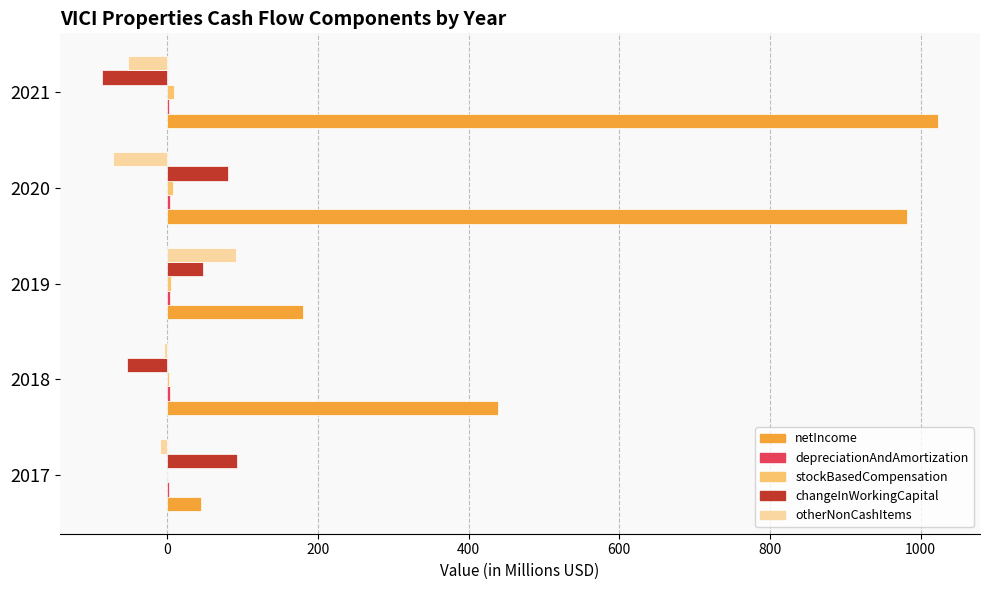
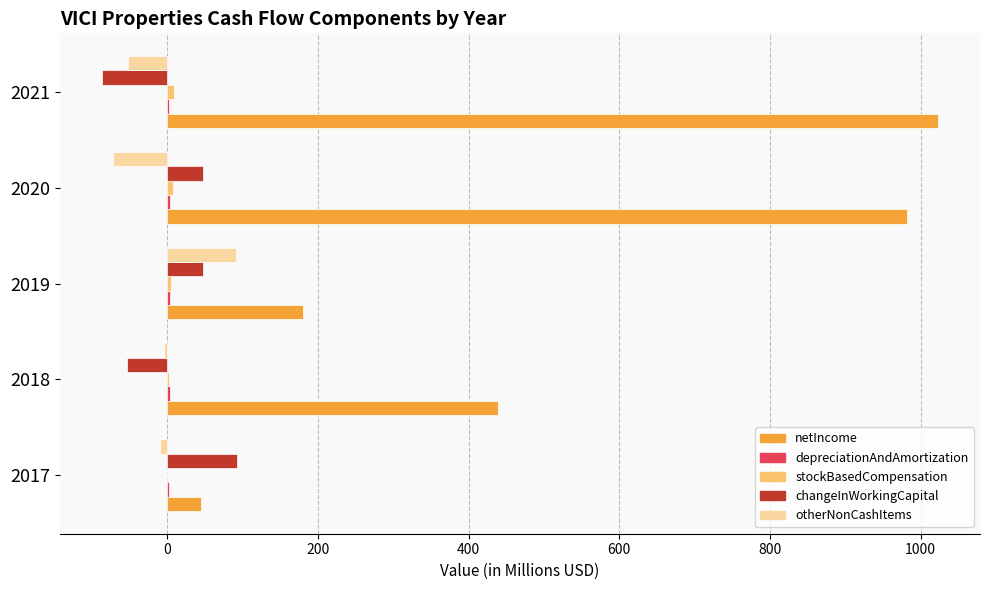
  {
    "netIncome": {
      "2021": 1020,
      "2020": 980,
      "2019": 180,
      "2018": 440,
      "2017": 40
    },
    "depreciationAndAmortization": {
      "2020": 0,
      "2019": 0,
      "2018": 0
    },
    "changeInWorkingCapital": {
      "2021": -90,
-     "2020": 80,
+     "2020": 50,
      "2019": 50,
      "2018": -50,
      "2017": 90
    }
  }
